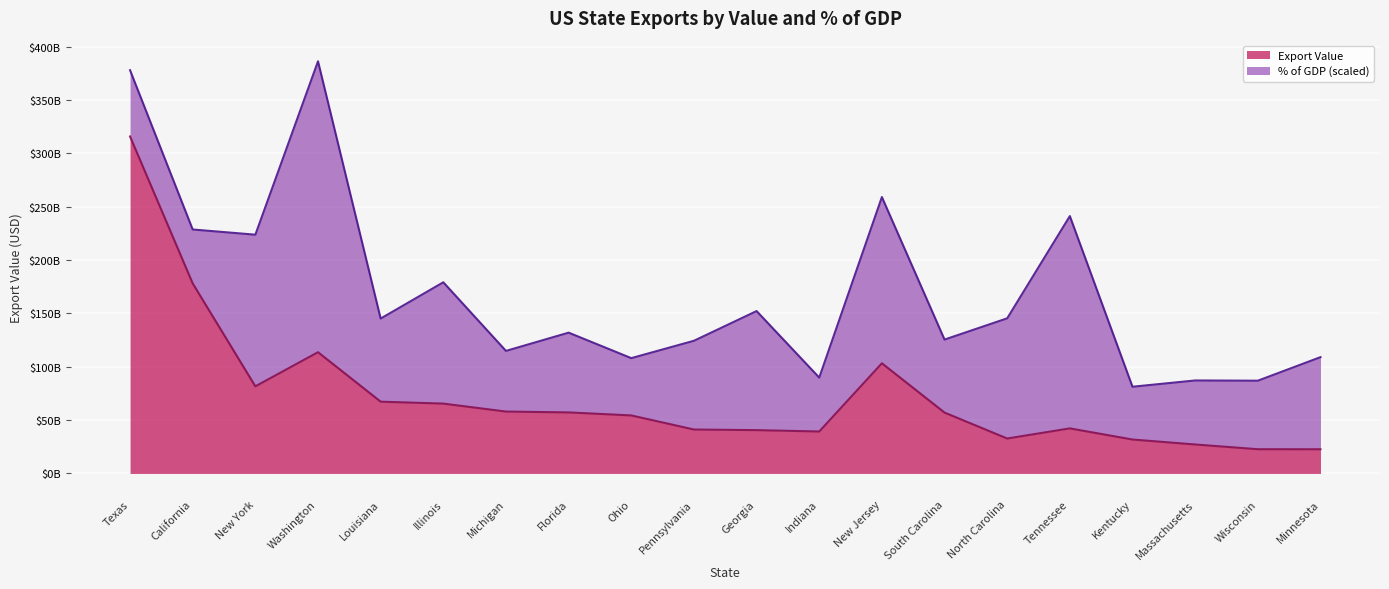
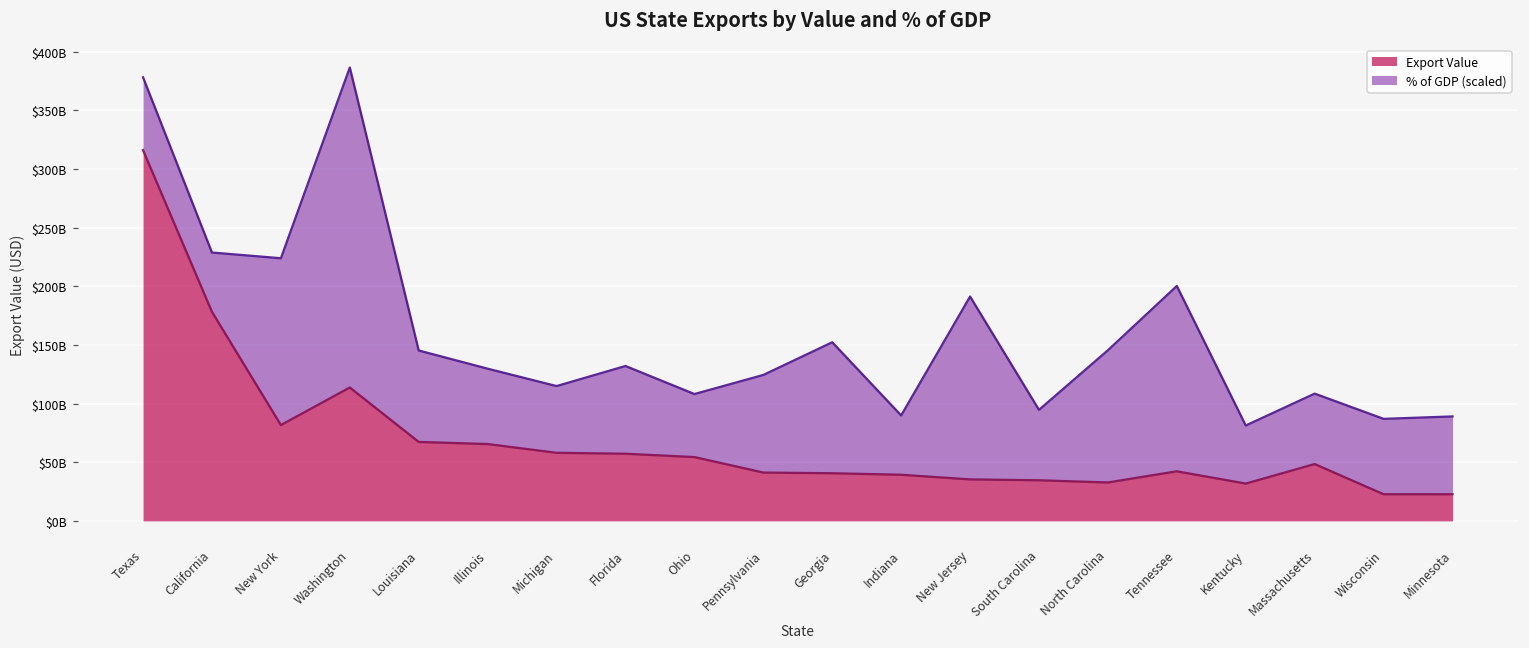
  {
    "Export Value": {
      "Texas": "$316000000000",
      "California": "$178000000000",
      "New York": "$82000000000",
      "Washington": "$114000000000",
      "Louisiana": "$67000000000",
      "Illinois": "$65000000000",
      "Michigan": "$58000000000",
      "Florida": "$57000000000",
      "Ohio": "$54000000000",
      "Pennsylvania": "$41000000000",
      "Georgia": "$41000000000",
      "Indiana": "$39000000000",
-     "New Jersey": "$103000000000",
-     "South Carolina": "$57000000000",
+     "New Jersey": "$35000000000",
+     "South Carolina": "$35000000000",
      "North Carolina": "$33000000000",
      "Tennessee": "$42000000000",
      "Kentucky": "$32000000000",
-     "Massachusetts": "$27000000000",
+     "Massachusetts": "$48000000000",
      "Wisconsin": "$23000000000",
      "Minnesota": "$23000000000"
    },
    "% of GDP (scaled)": {
      "Texas": "$62000000000",
      "California": "$51000000000",
      "New York": "$142000000000",
      "Washington": "$273000000000",
      "Louisiana": "$78000000000",
-     "Illinois": "$114000000000",
+     "Illinois": "$64000000000",
      "Michigan": "$57000000000",
      "Florida": "$75000000000",
      "Ohio": "$54000000000",
      "Pennsylvania": "$83000000000",
      "Georgia": "$112000000000",
      "Indiana": "$51000000000",
      "New Jersey": "$156000000000",
-     "South Carolina": "$68000000000",
+     "South Carolina": "$60000000000",
      "North Carolina": "$113000000000",
-     "Tennessee": "$199000000000",
+     "Tennessee": "$158000000000",
      "Kentucky": "$49000000000",
      "Massachusetts": "$60000000000",
      "Wisconsin": "$64000000000",
-     "Minnesota": "$86000000000"
+     "Minnesota": "$66000000000"
    }
  }
